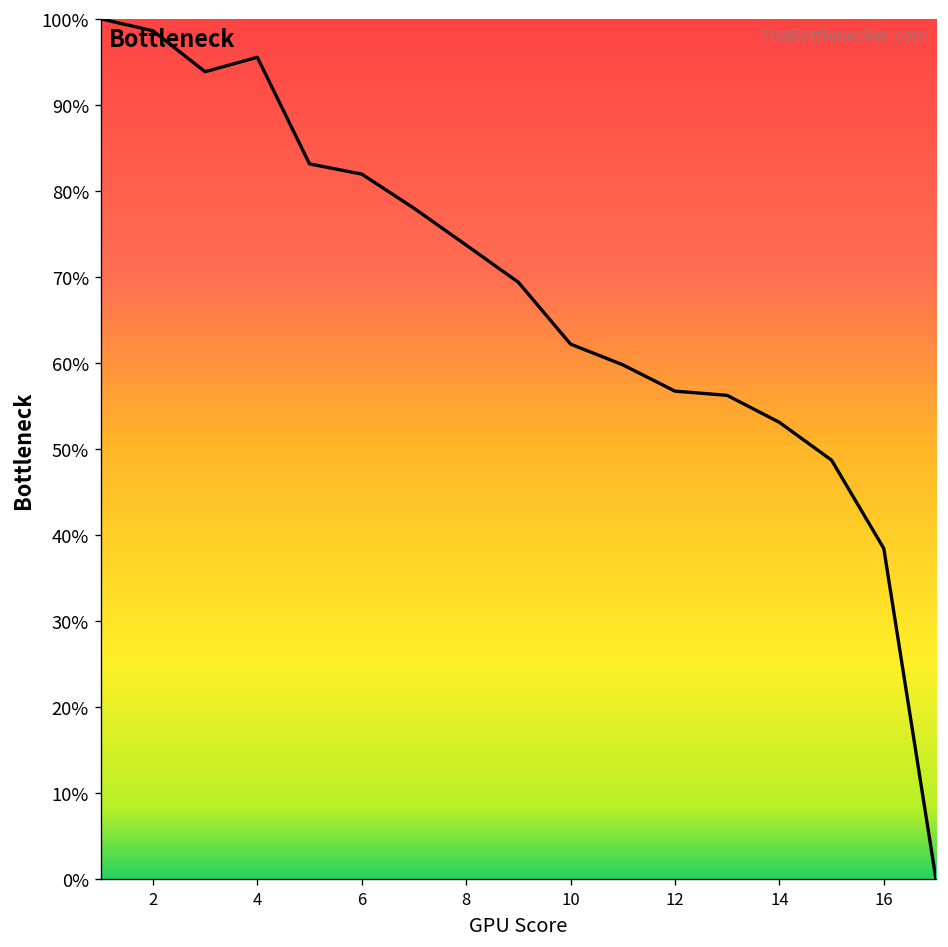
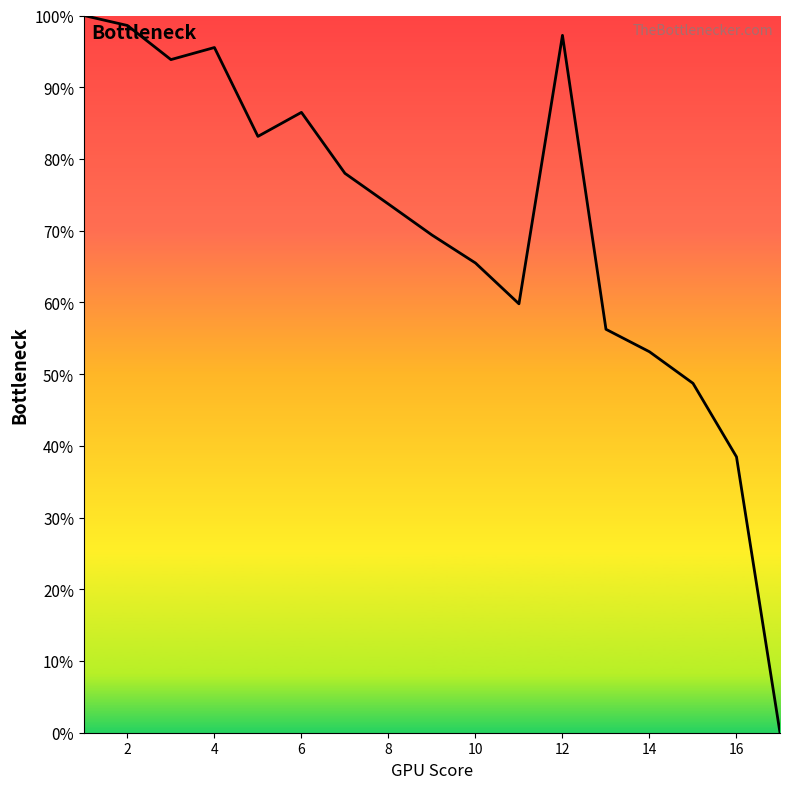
  {
    "2": "99%",
    "4": "96%",
-   "6": "82%",
+   "6": "86%",
    "8": "74%",
-   "10": "62%",
-   "12": "57%",
+   "10": "65%",
+   "12": "97%",
    "14": "53%",
    "16": "38%"
  }
